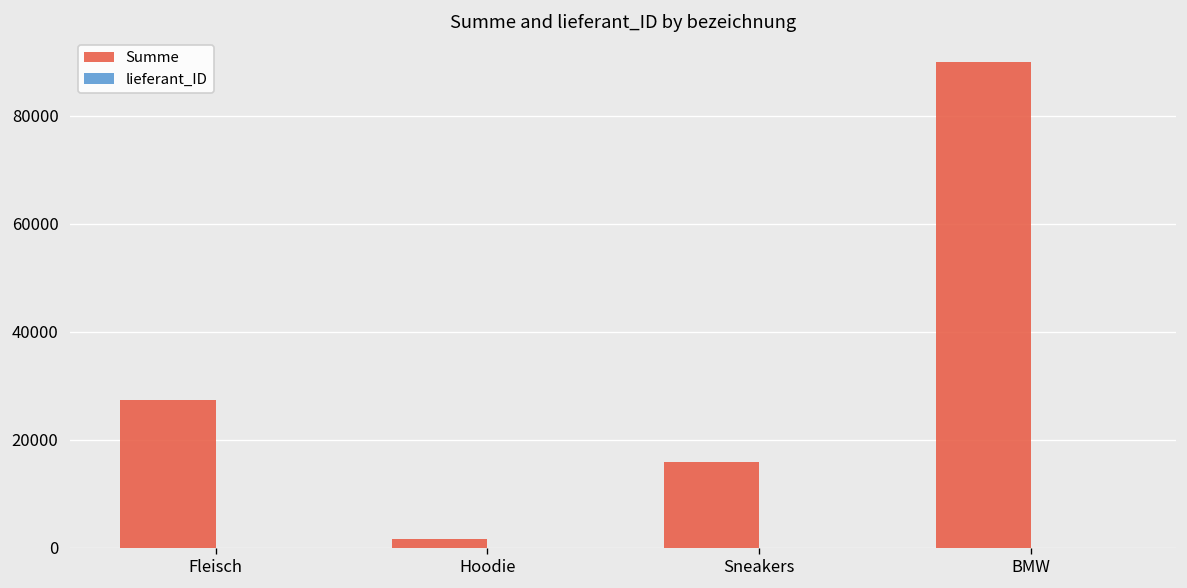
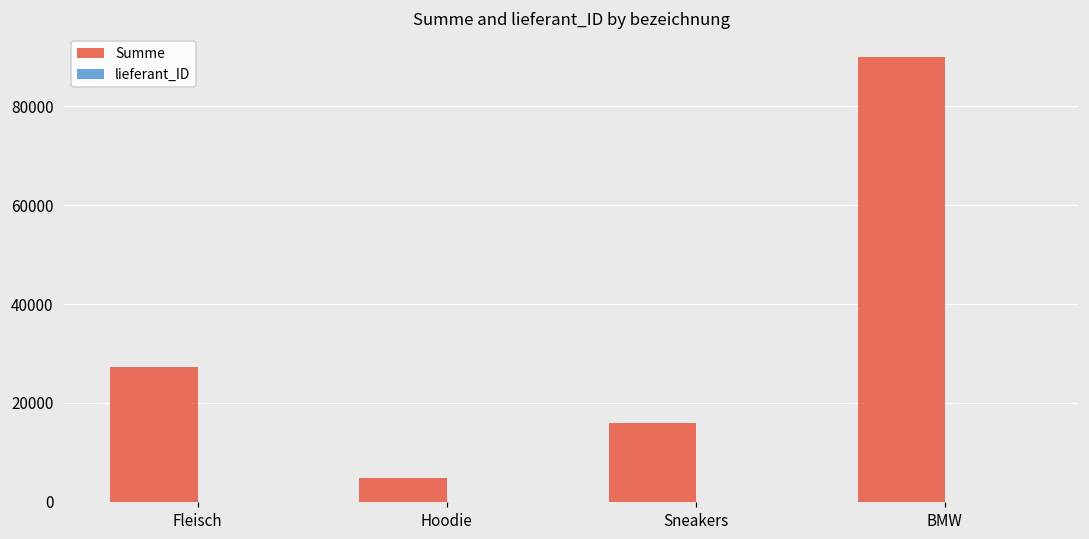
  {
    "Summe": {
      "Fleisch": 27000,
-     "Hoodie": 2000,
+     "Hoodie": 5000,
      "Sneakers": 16000,
      "BMW": 90000
    }
  }
